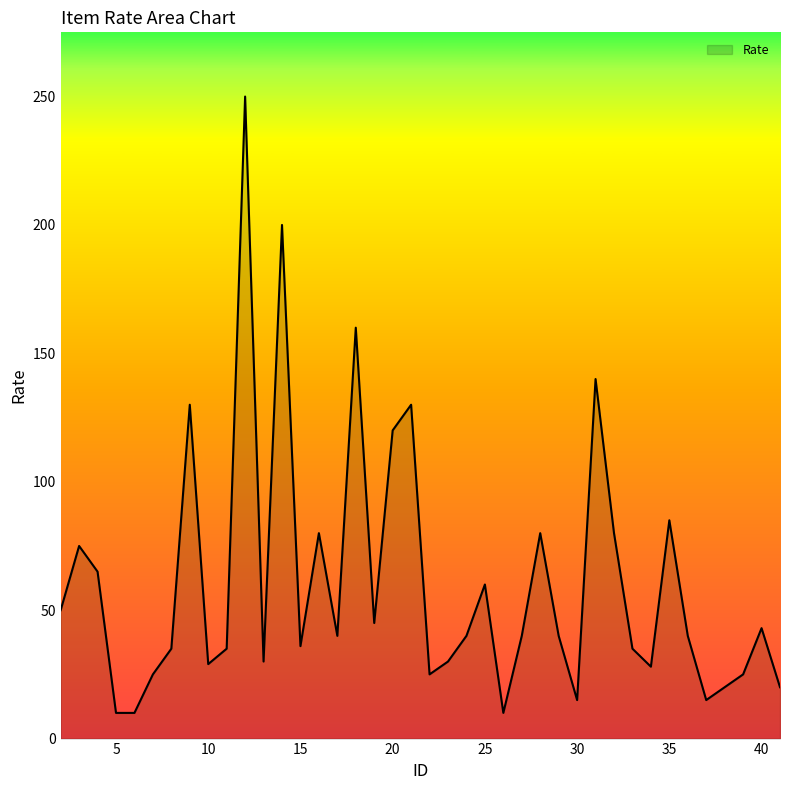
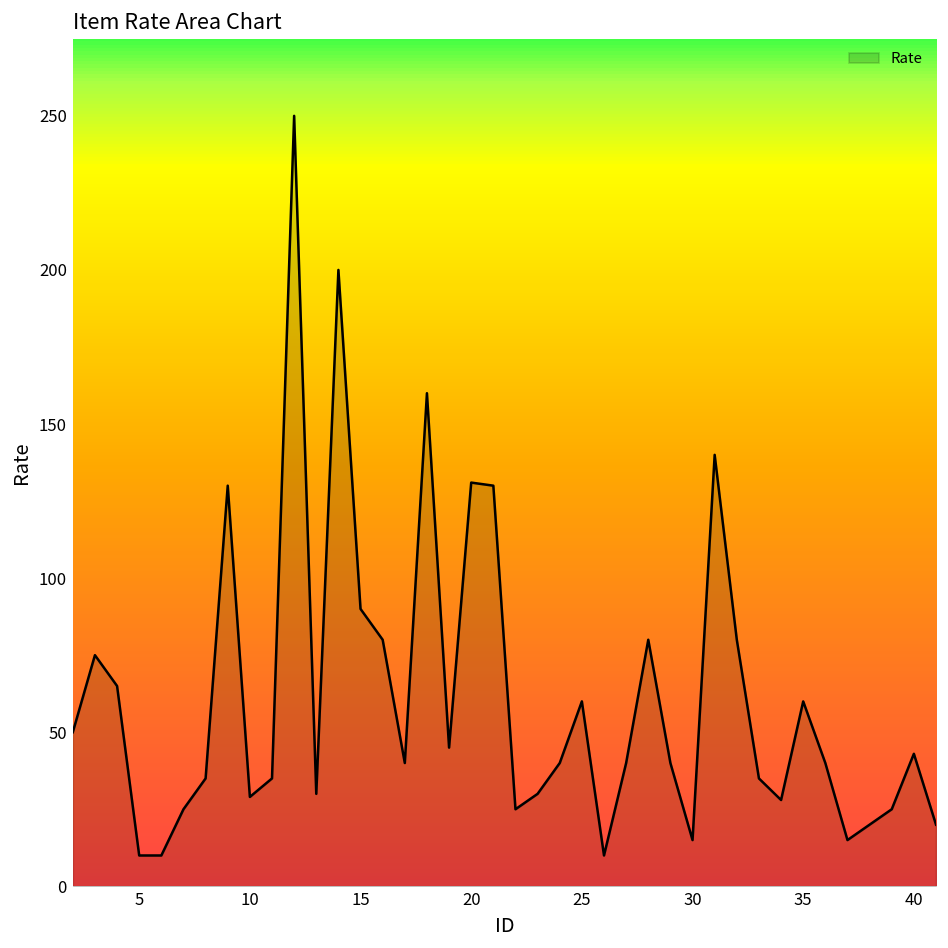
  {
    "5": 10,
    "10": 29,
-   "15": 36,
-   "20": 120,
+   "15": 90,
+   "20": 131,
    "25": 60,
    "30": 15,
-   "35": 85,
+   "35": 60,
    "40": 43
  }
